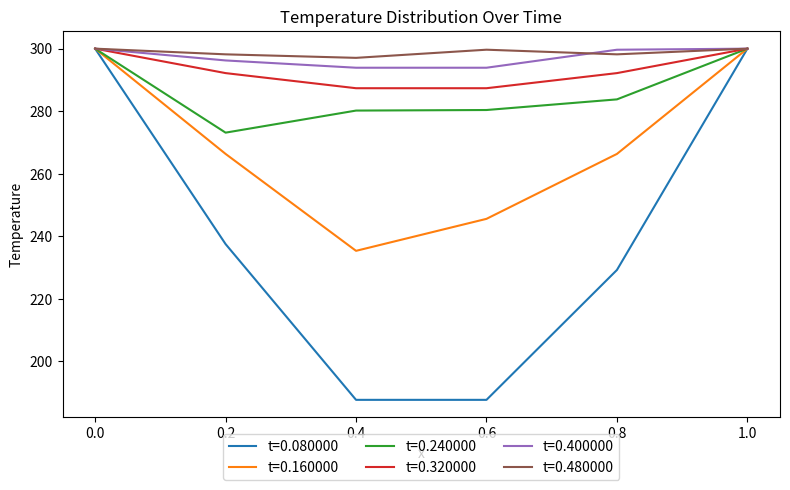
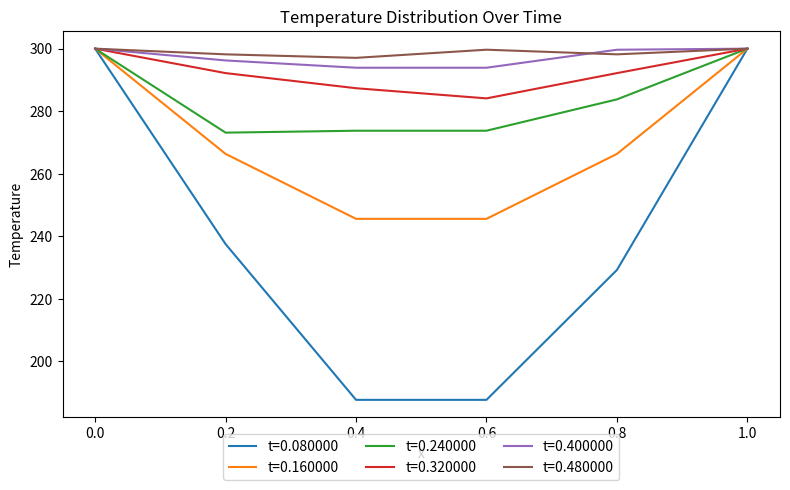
  {
    "t=0.080000": {
      "0.2": 238,
      "0.4": 188,
      "0.6": 188,
      "0.8": 229
    },
    "t=0.160000": {
      "0.2": 266,
-     "0.4": 235,
+     "0.4": 246,
      "0.6": 246,
      "0.8": 266
    },
    "t=0.240000": {
      "0.2": 273,
-     "0.4": 280,
-     "0.6": 280,
+     "0.4": 274,
+     "0.6": 274,
      "0.8": 284
    },
    "t=0.320000": {
      "0.2": 292,
      "0.4": 287,
-     "0.6": 287,
+     "0.6": 284,
      "0.8": 292
    },
    "t=0.400000": {
      "0.2": 296,
      "0.4": 294,
      "0.6": 294,
      "0.8": 300
    },
    "t=0.480000": {
      "0.2": 298,
      "0.4": 297,
      "0.6": 300,
      "0.8": 298
    }
  }
